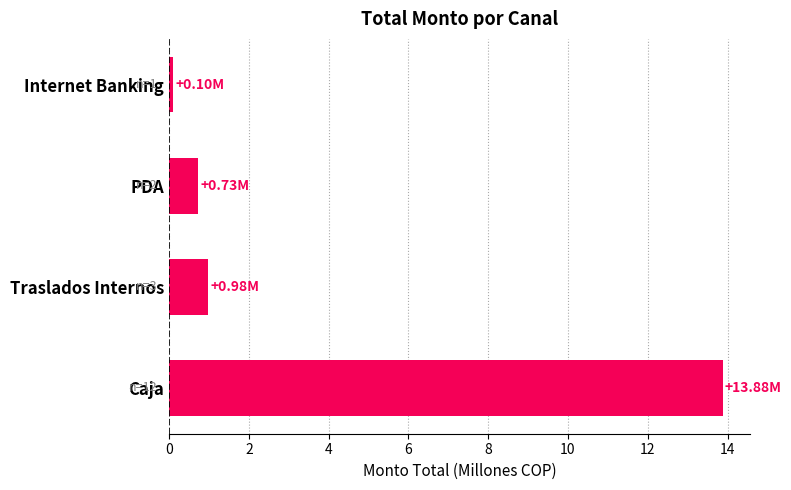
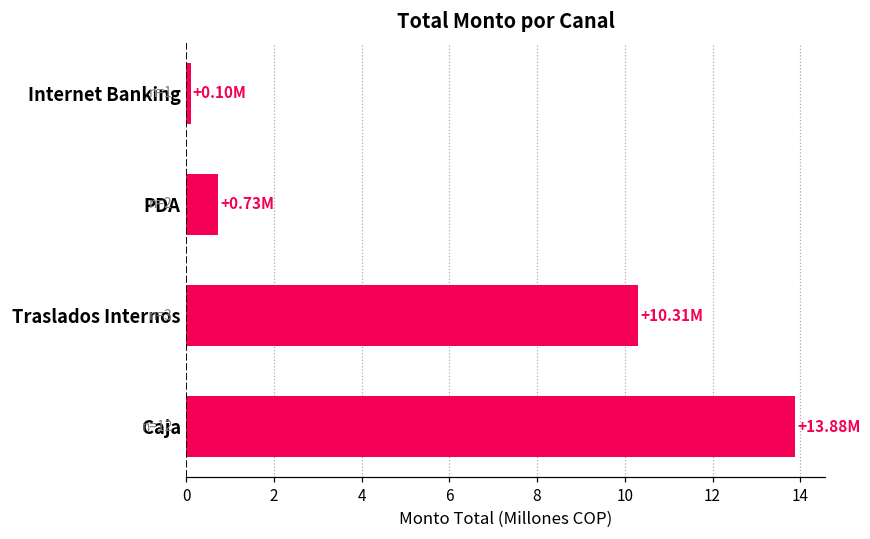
  {
    "Internet Banking": "+0.10M",
    "PDA": "+0.73M",
-   "Traslados Internos": "+0.98M",
+   "Traslados Internos": "+10.31M",
    "Caja": "+13.88M"
  }
